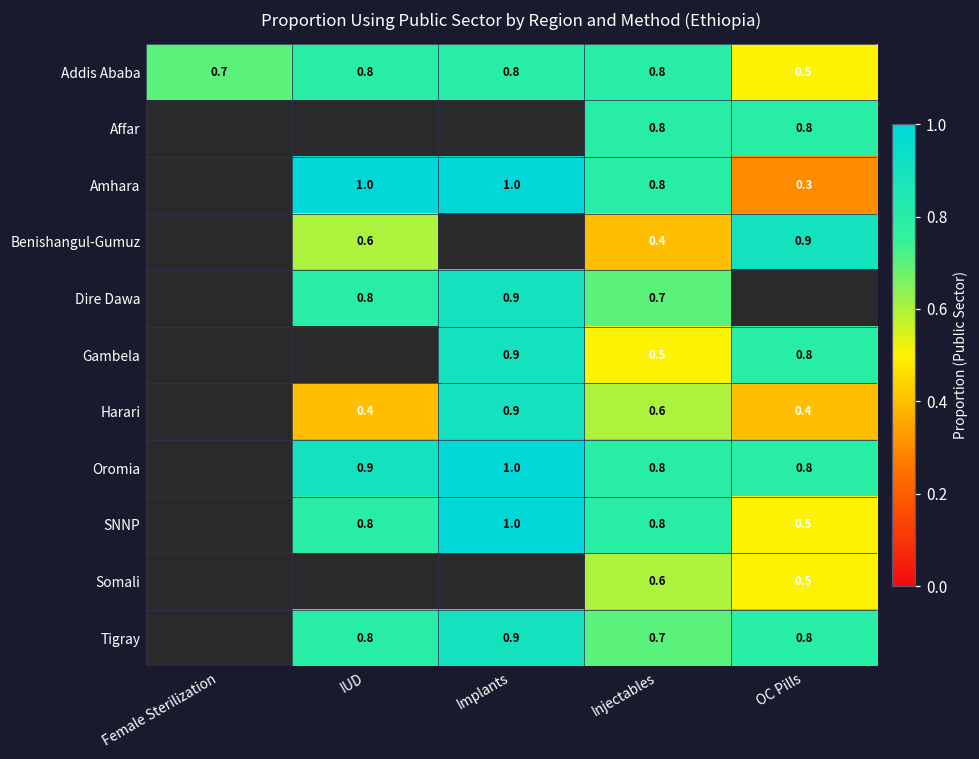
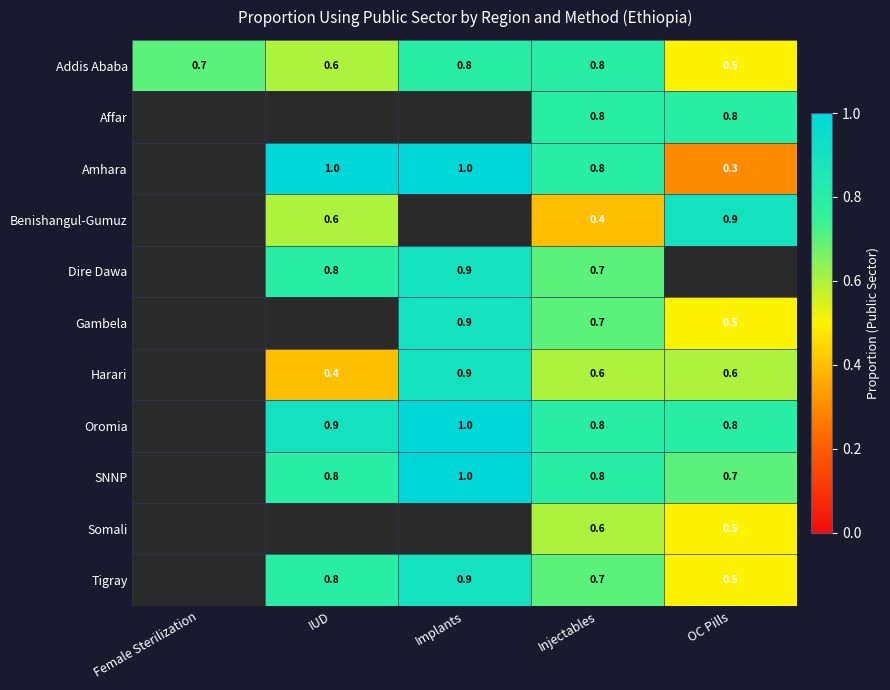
  {
    "Addis Ababa": {
      "Female Sterilization": 0.7,
-     "IUD": 0.8,
+     "IUD": 0.6,
      "Implants": 0.8,
      "Injectables": 0.8,
      "OC Pills": 0.5
    },
    "Affar": {
      "Injectables": 0.8,
      "OC Pills": 0.8
    },
    "Amhara": {
      "IUD": 1.0,
      "Implants": 1.0,
      "Injectables": 0.8,
      "OC Pills": 0.3
    },
    "Benishangul-Gumuz": {
      "IUD": 0.6,
      "Injectables": 0.4,
      "OC Pills": 0.9
    },
    "Dire Dawa": {
      "IUD": 0.8,
      "Implants": 0.9,
      "Injectables": 0.7
    },
    "Gambela": {
      "Implants": 0.9,
-     "Injectables": 0.5,
-     "OC Pills": 0.8
+     "Injectables": 0.7,
+     "OC Pills": 0.5
    },
    "Harari": {
      "IUD": 0.4,
      "Implants": 0.9,
      "Injectables": 0.6,
-     "OC Pills": 0.4
+     "OC Pills": 0.6
    },
    "Oromia": {
      "IUD": 0.9,
      "Implants": 1.0,
      "Injectables": 0.8,
      "OC Pills": 0.8
    },
    "SNNP": {
      "IUD": 0.8,
      "Implants": 1.0,
      "Injectables": 0.8,
-     "OC Pills": 0.5
+     "OC Pills": 0.7
    },
    "Somali": {
      "Injectables": 0.6,
      "OC Pills": 0.5
    },
    "Tigray": {
      "IUD": 0.8,
      "Implants": 0.9,
      "Injectables": 0.7,
-     "OC Pills": 0.8
+     "OC Pills": 0.5
    }
  }
